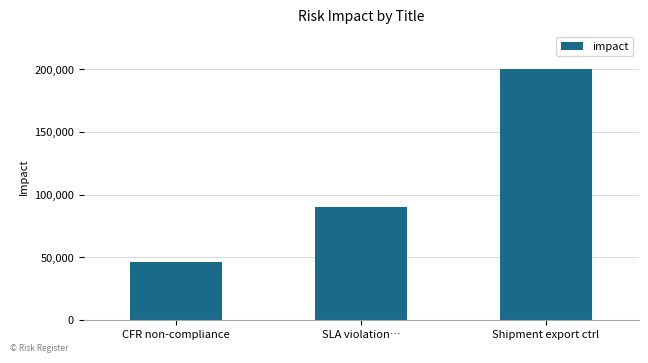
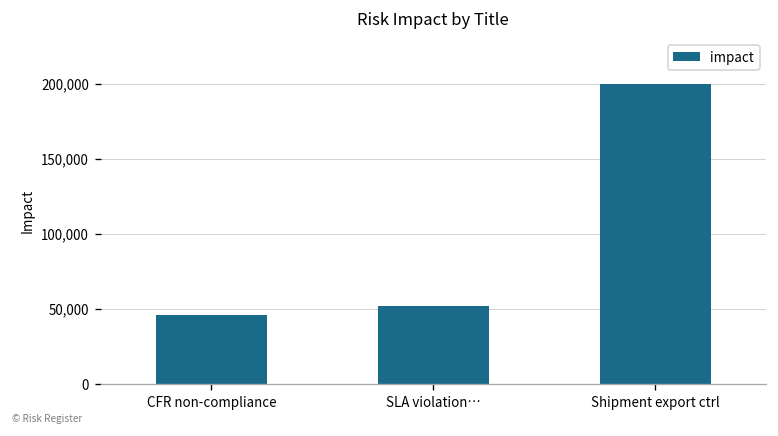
  {
    "CFR non-compliance": "46,000",
-   "SLA violation…": "90,000",
+   "SLA violation…": "52,000",
    "Shipment export ctrl": "200,000"
  }
